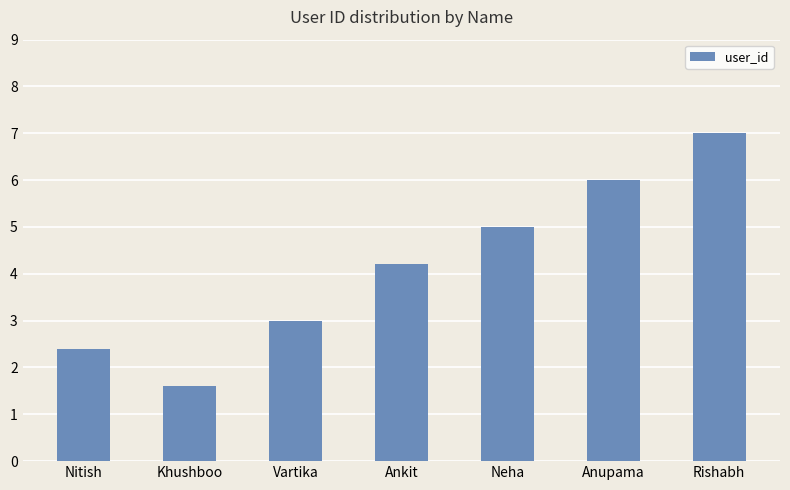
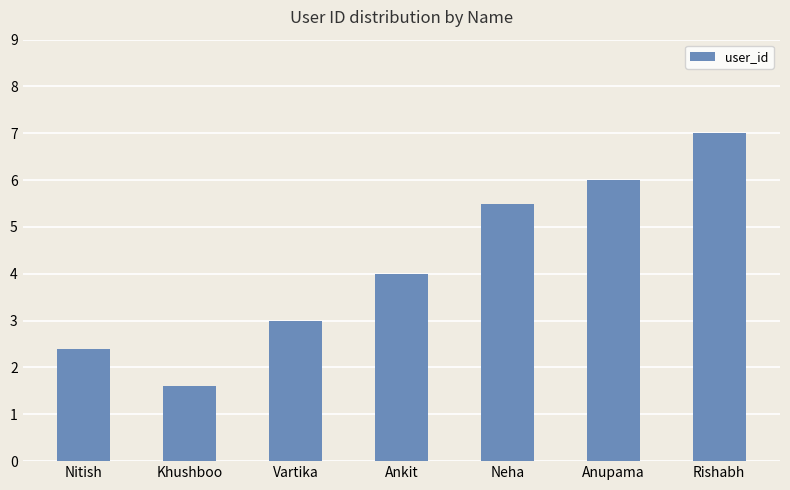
  {
    "Nitish": 2.4,
    "Khushboo": 1.6,
    "Vartika": 3.0,
-   "Ankit": 4.2,
-   "Neha": 5.0,
+   "Ankit": 4.0,
+   "Neha": 5.5,
    "Anupama": 6.0,
    "Rishabh": 7.0
  }
